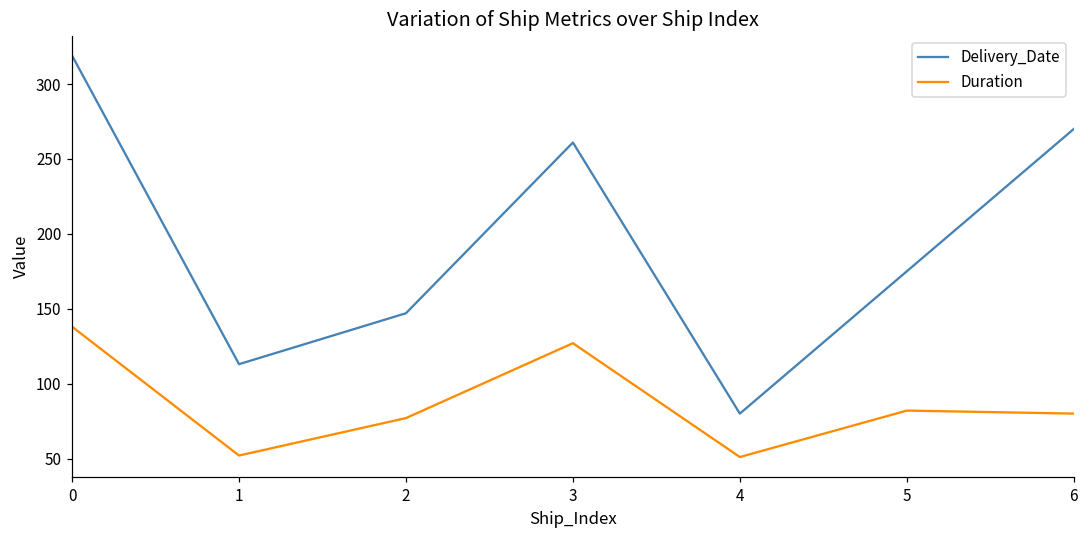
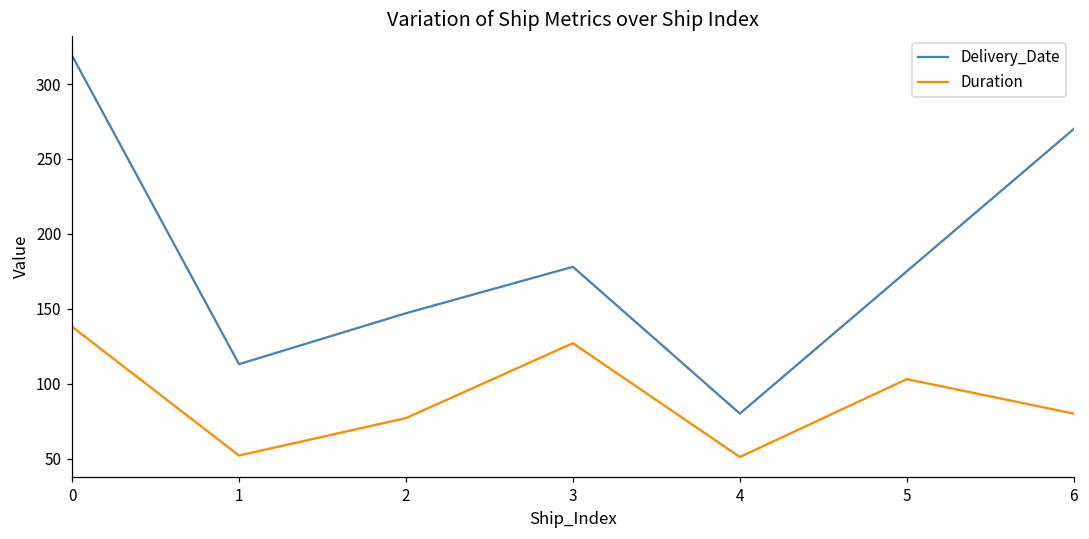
  {
    "Delivery_Date": {
      "0": 319,
      "1": 113,
      "2": 147,
-     "3": 261,
+     "3": 178,
      "4": 80,
      "5": 175,
      "6": 270
    },
    "Duration": {
      "0": 138,
      "1": 52,
      "2": 77,
      "3": 127,
      "4": 51,
-     "5": 82,
+     "5": 103,
      "6": 80
    }
  }
